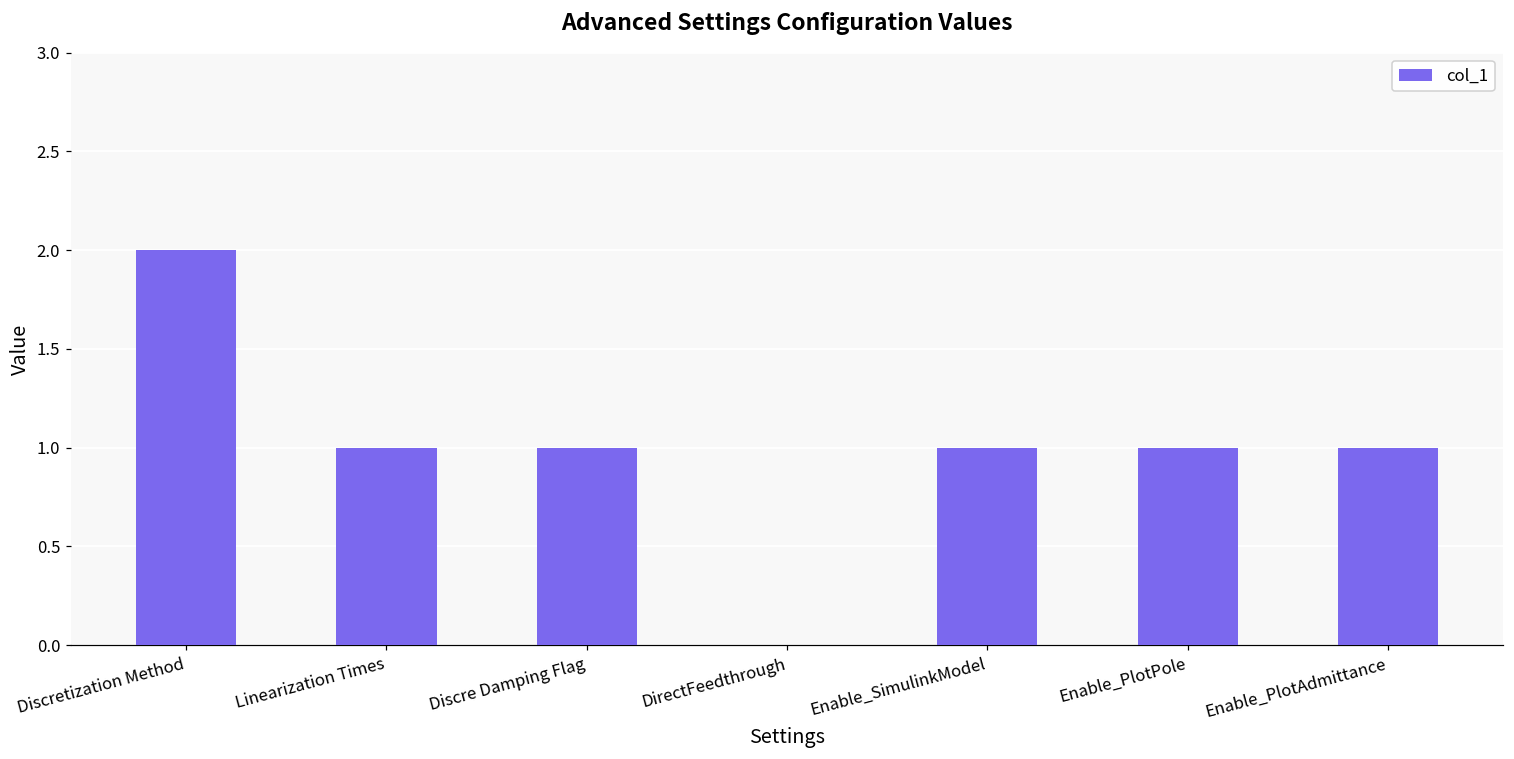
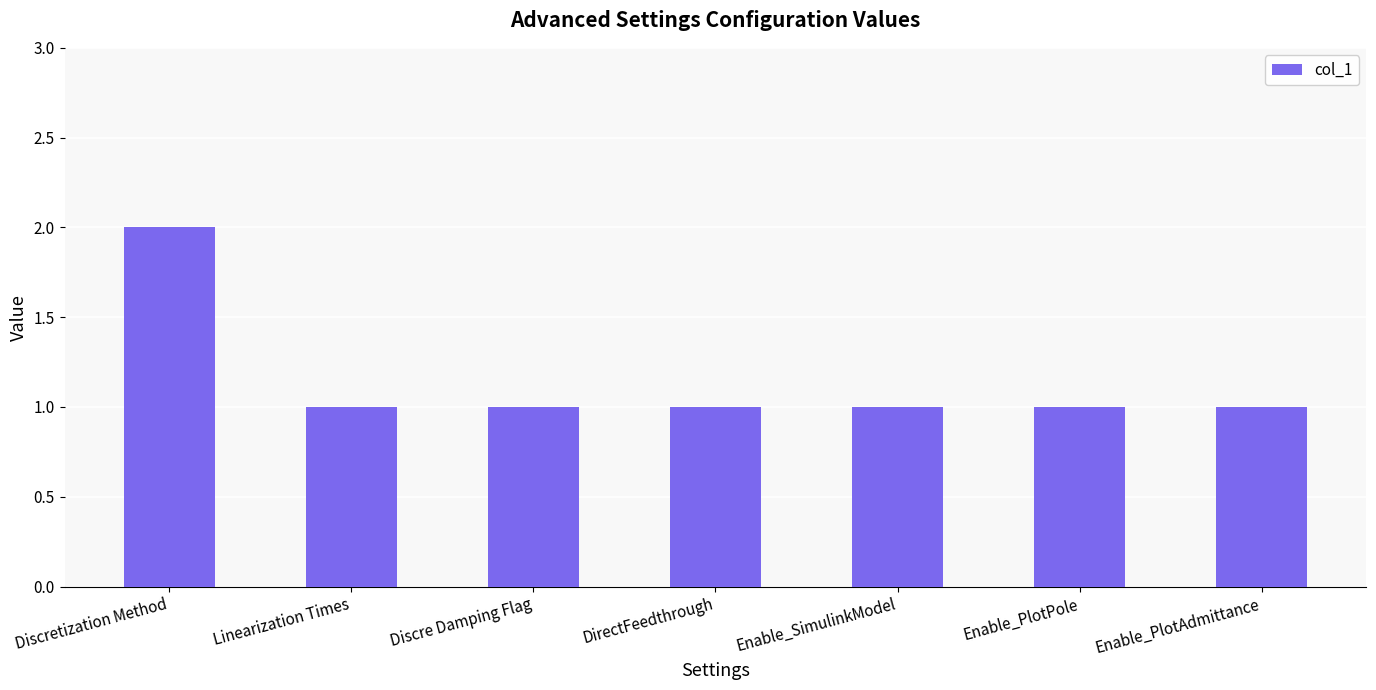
  {
    "Discretization Method": 2,
    "Linearization Times": 1,
    "Discre Damping Flag": 1,
-   "DirectFeedthrough": 0,
+   "DirectFeedthrough": 1,
    "Enable_SimulinkModel": 1,
    "Enable_PlotPole": 1,
    "Enable_PlotAdmittance": 1
  }
